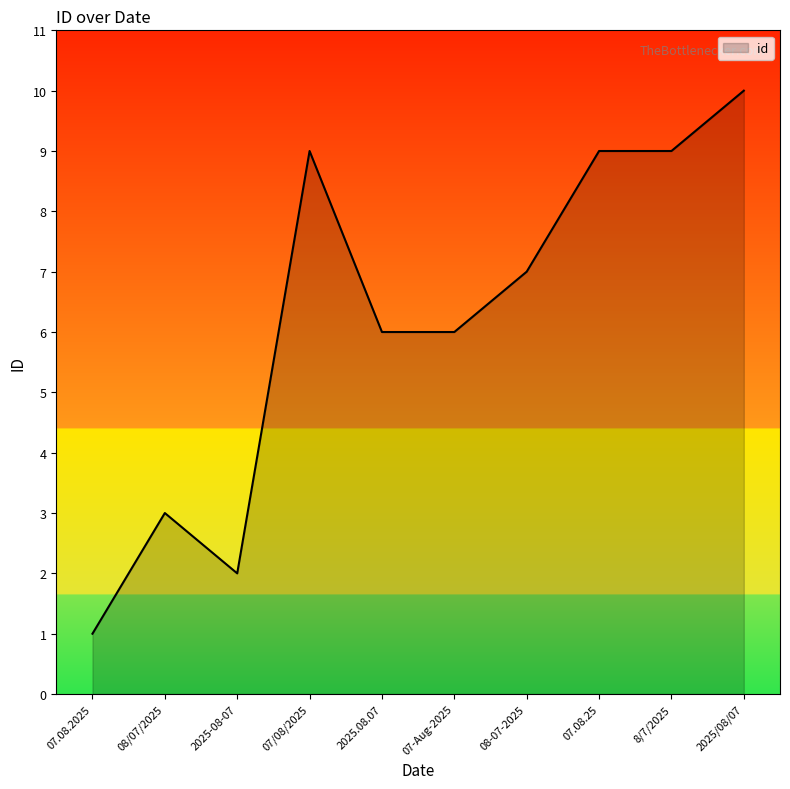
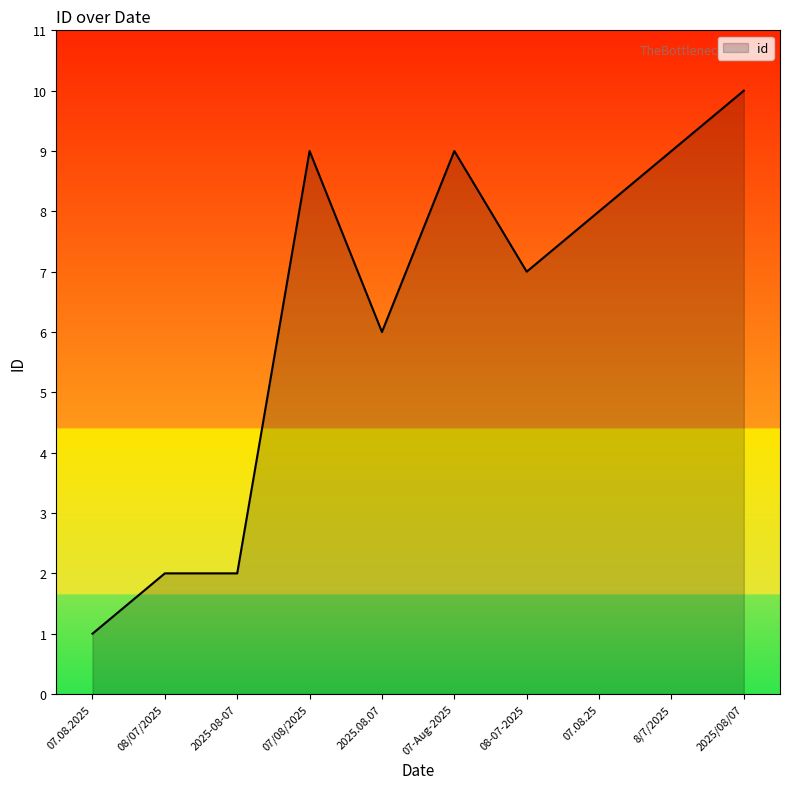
  {
    "07.08.2025": 1,
-   "08/07/2025": 3,
+   "08/07/2025": 2,
    "2025-08-07": 2,
    "07/08/2025": 9,
    "2025.08.07": 6,
-   "07-Aug-2025": 6,
+   "07-Aug-2025": 9,
    "08-07-2025": 7,
-   "07.08.25": 9,
+   "07.08.25": 8,
    "8/7/2025": 9,
    "2025/08/07": 10
  }
